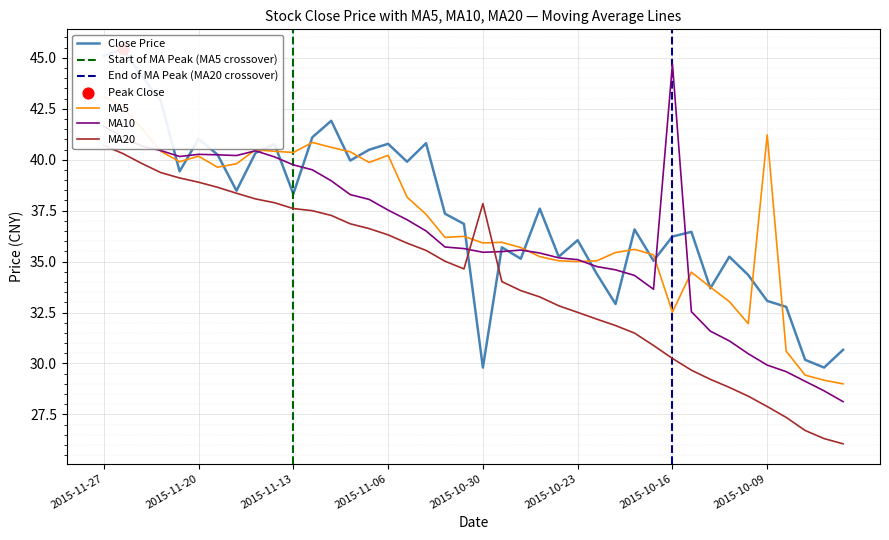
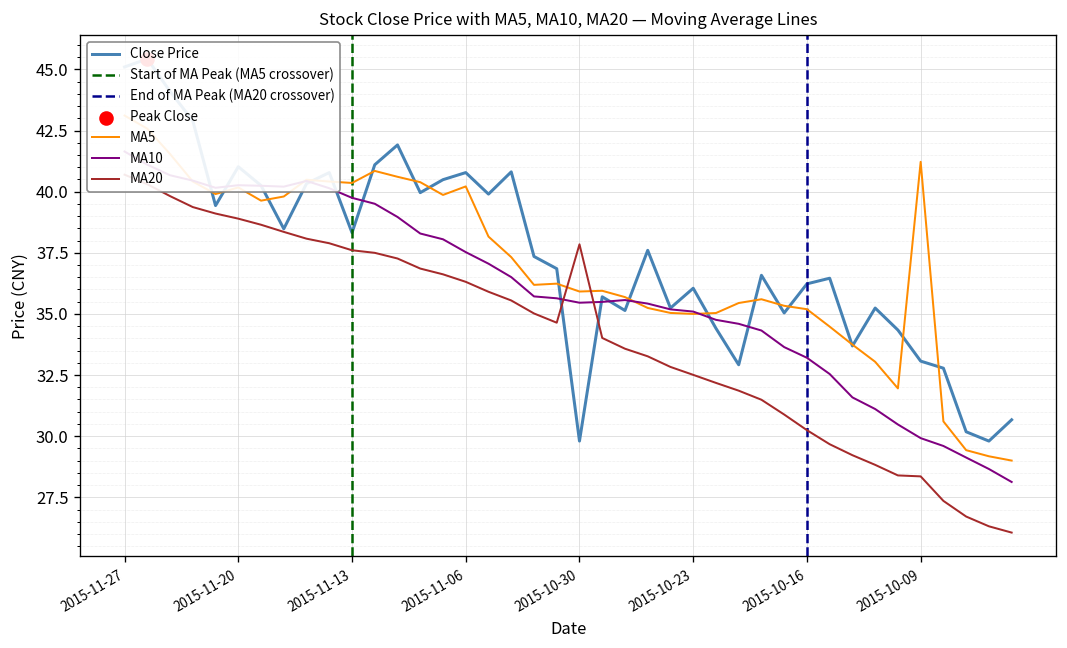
  {
    "Close Price": {
      "2015-11-13": 38.3,
      "2015-11-06": 40.8,
      "2015-10-30": 29.8,
      "2015-10-23": 36.1,
      "2015-10-16": 36.2,
      "2015-10-09": 33.1
    },
    "MA5": {
      "2015-11-13": 40.4,
      "2015-11-06": 40.2,
      "2015-10-30": 35.9,
-     "2015-10-16": 32.5,
+     "2015-10-16": 35.2,
      "2015-10-09": 41.2
    },
    "MA10": {
      "2015-11-13": 39.7,
      "2015-11-06": 37.5,
      "2015-10-30": 35.5,
-     "2015-10-16": 44.7,
+     "2015-10-16": 33.2,
      "2015-10-09": 29.9
    },
    "MA20": {
      "2015-11-20": 38.9,
      "2015-11-13": 37.6,
      "2015-11-06": 36.3,
      "2015-10-30": 37.8,
      "2015-10-23": 32.5,
      "2015-10-16": 30.2,
-     "2015-10-09": 27.9
+     "2015-10-09": 28.4
    }
  }
